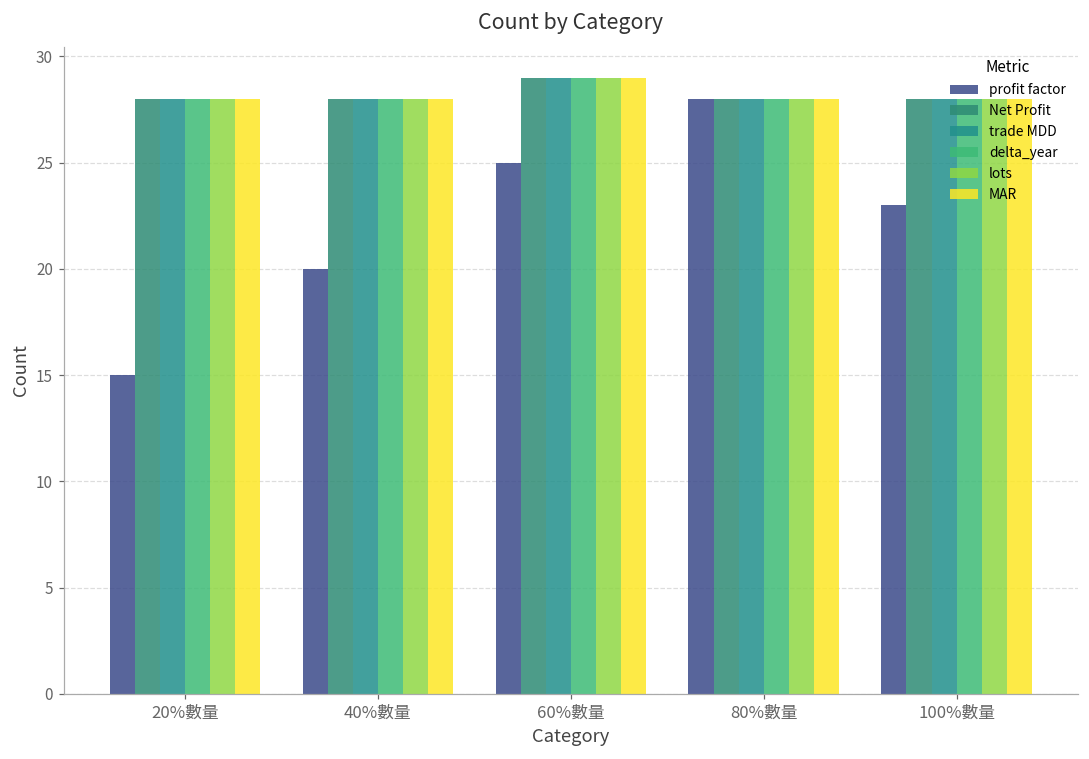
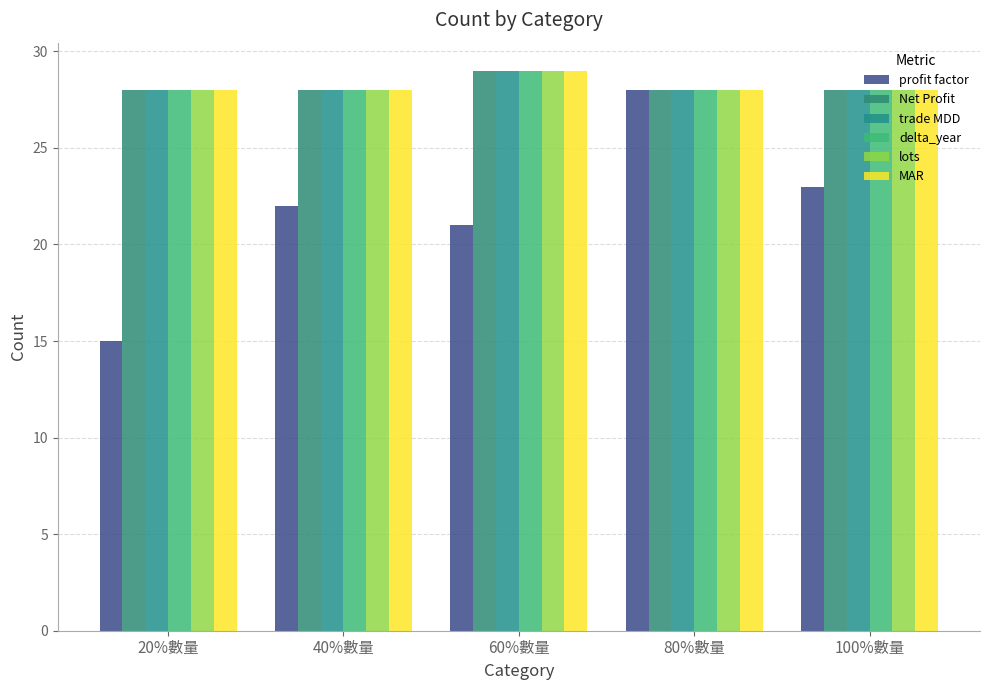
  {
    "profit factor": {
      "20%數量": 15,
-     "40%數量": 20,
-     "60%數量": 25,
+     "40%數量": 22,
+     "60%數量": 21,
      "80%數量": 28,
      "100%數量": 23
    },
    "lots": {
      "20%數量": 28,
      "40%數量": 28,
      "60%數量": 29,
      "80%數量": 28,
      "100%數量": 28
    },
    "MAR": {
      "20%數量": 28,
      "40%數量": 28,
      "60%數量": 29,
      "80%數量": 28,
      "100%數量": 28
    }
  }
